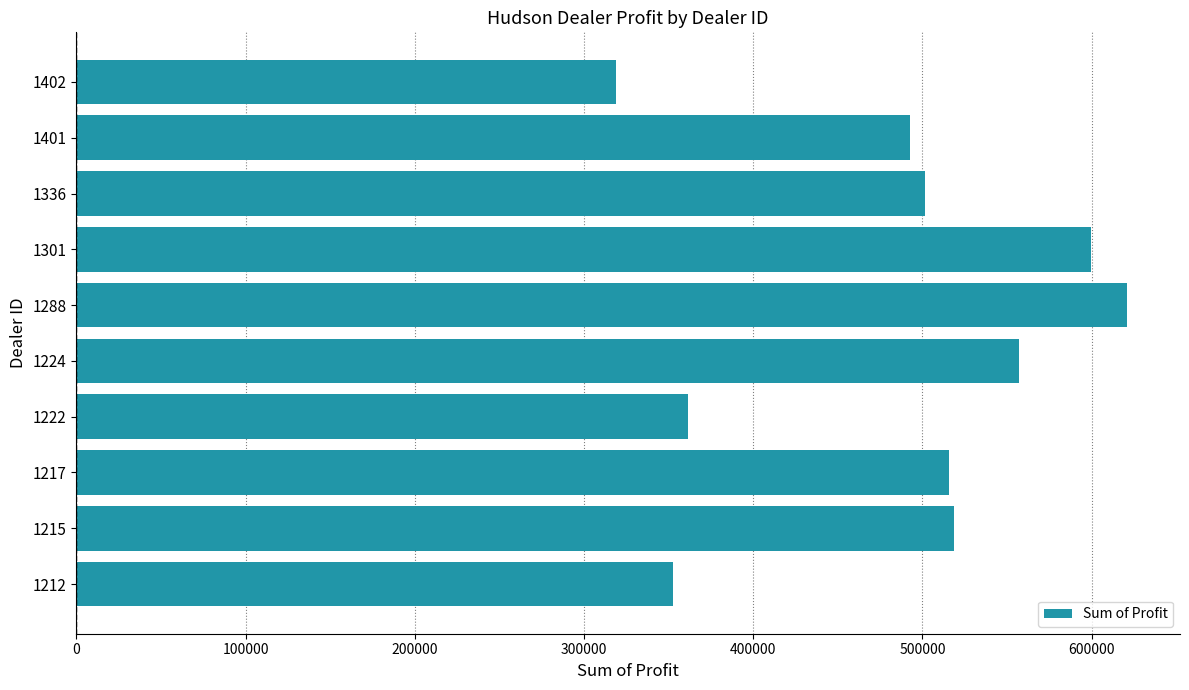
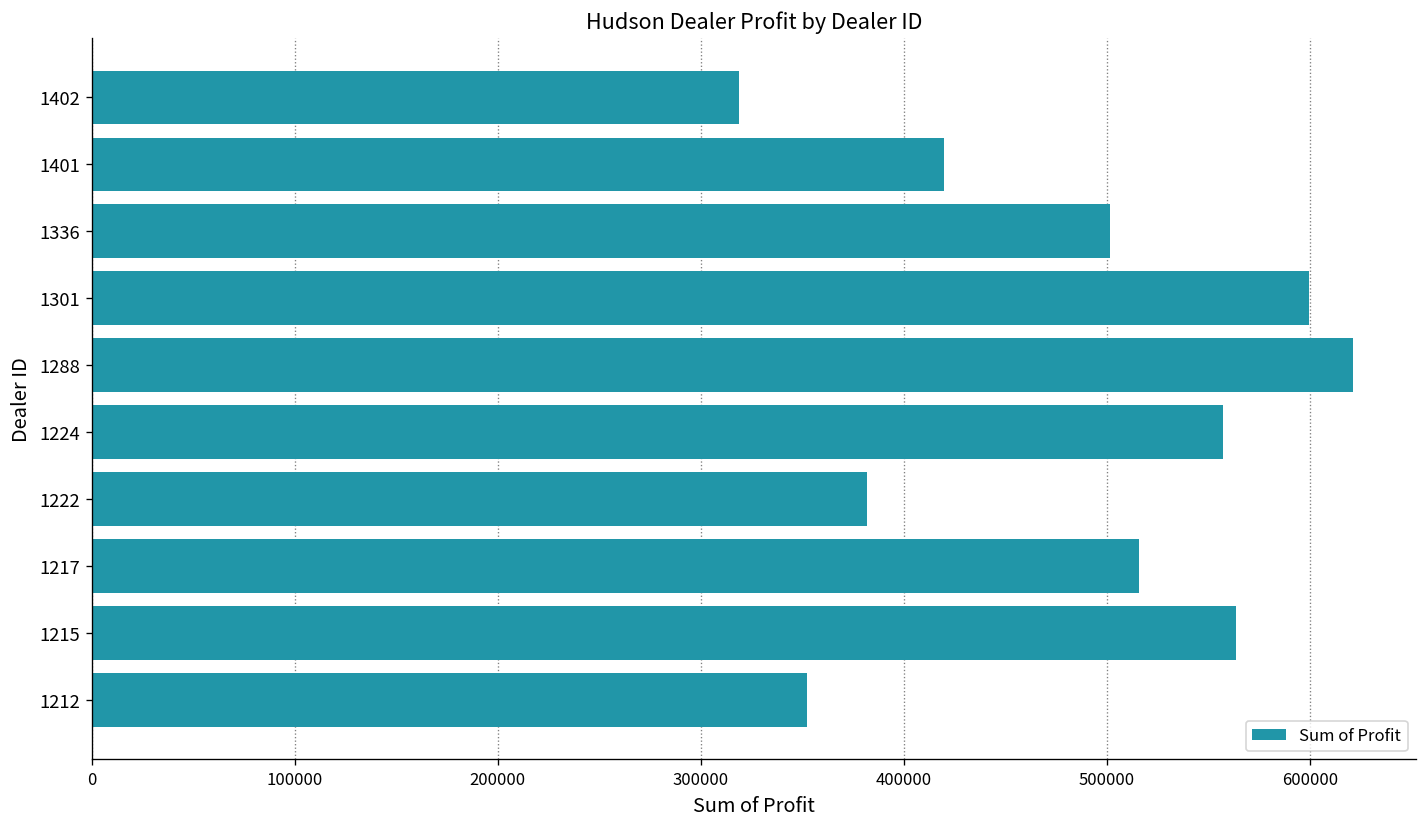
  {
    "1402": 319000,
-   "1401": 493000,
+   "1401": 420000,
    "1336": 502000,
    "1301": 600000,
    "1288": 621000,
    "1224": 557000,
-   "1222": 361000,
+   "1222": 382000,
    "1217": 516000,
-   "1215": 519000,
+   "1215": 563000,
    "1212": 352000
  }
